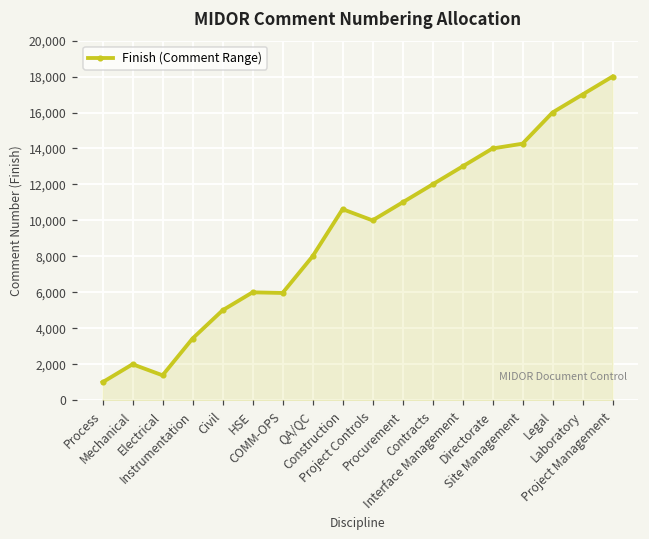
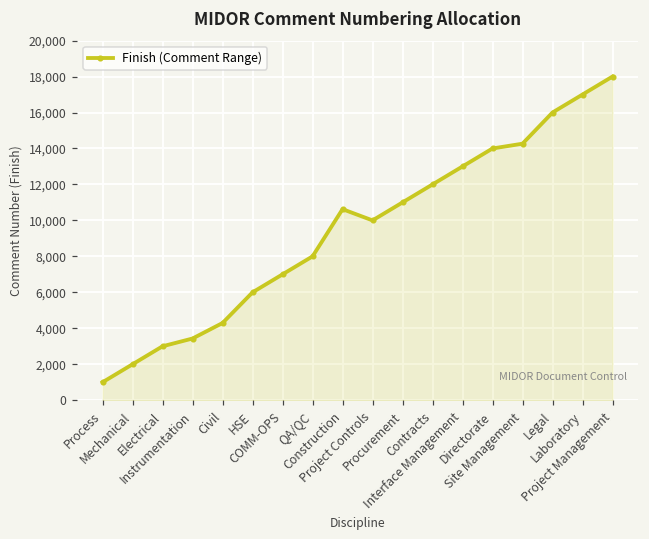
  {
    "Process": "1,000",
    "Mechanical": "2,000",
-   "Electrical": "1,400",
+   "Electrical": "3,000",
    "Instrumentation": "3,400",
-   "Civil": "5,000",
+   "Civil": "4,300",
    "HSE": "6,000",
-   "COMM-OPS": "6,000",
+   "COMM-OPS": "7,000",
    "QA/QC": "8,000",
    "Construction": "10,600",
    "Project Controls": "10,000",
    "Procurement": "11,000",
    "Contracts": "12,000",
    "Interface Management": "13,000",
    "Directorate": "14,000",
    "Site Management": "14,300",
    "Legal": "16,000",
    "Laboratory": "17,000",
    "Project Management": "18,000"
  }
